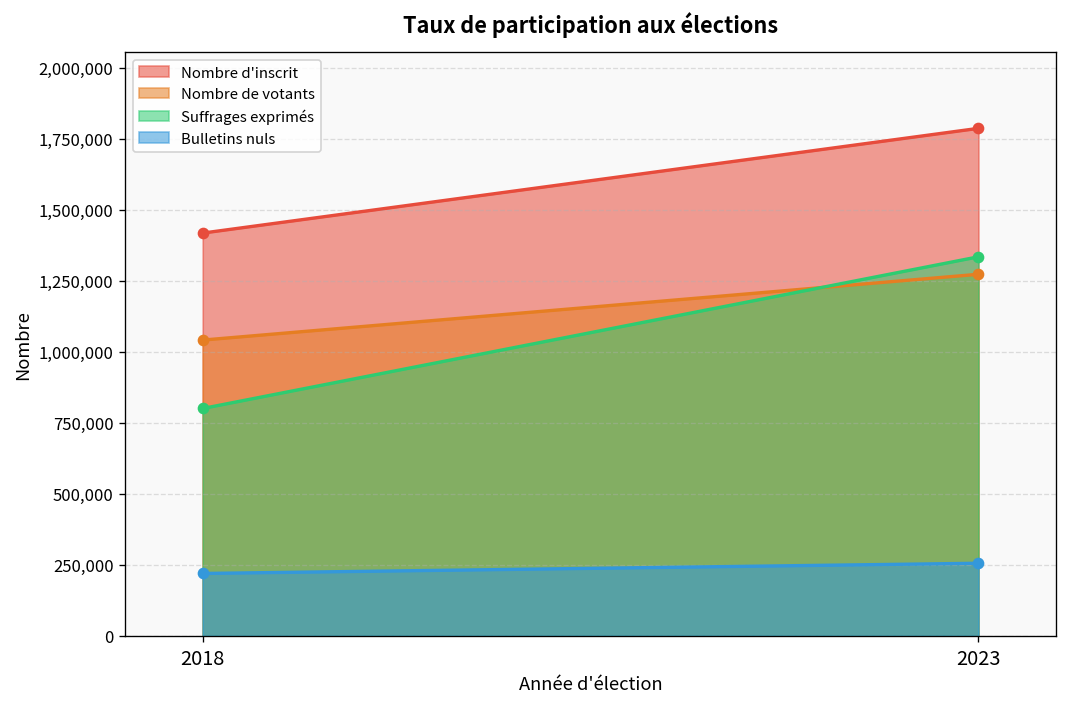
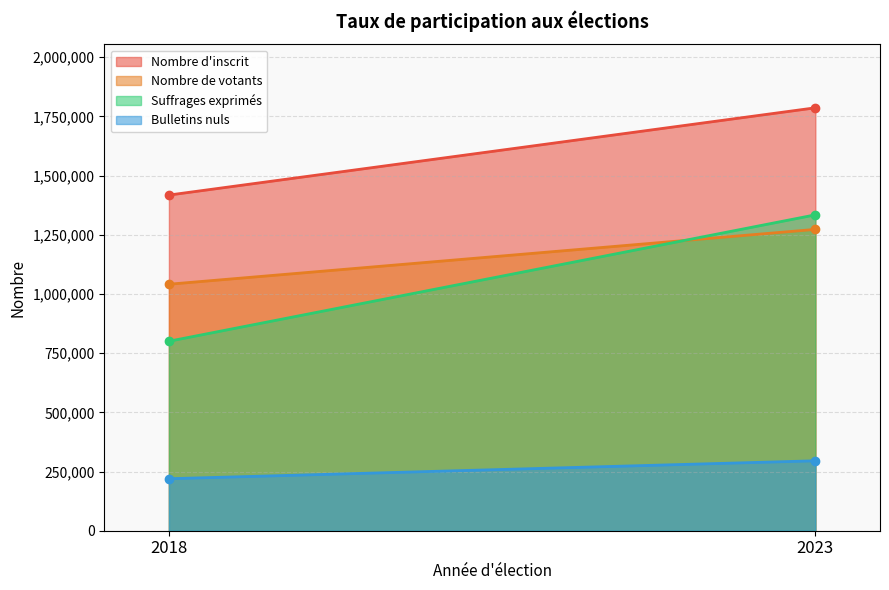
  {
    "Suffrages exprimés": {
      "2018": "800,000",
      "2023": "1,330,000"
    },
    "Bulletins nuls": {
      "2018": "220,000",
-     "2023": "260,000"
+     "2023": "300,000"
    }
  }
